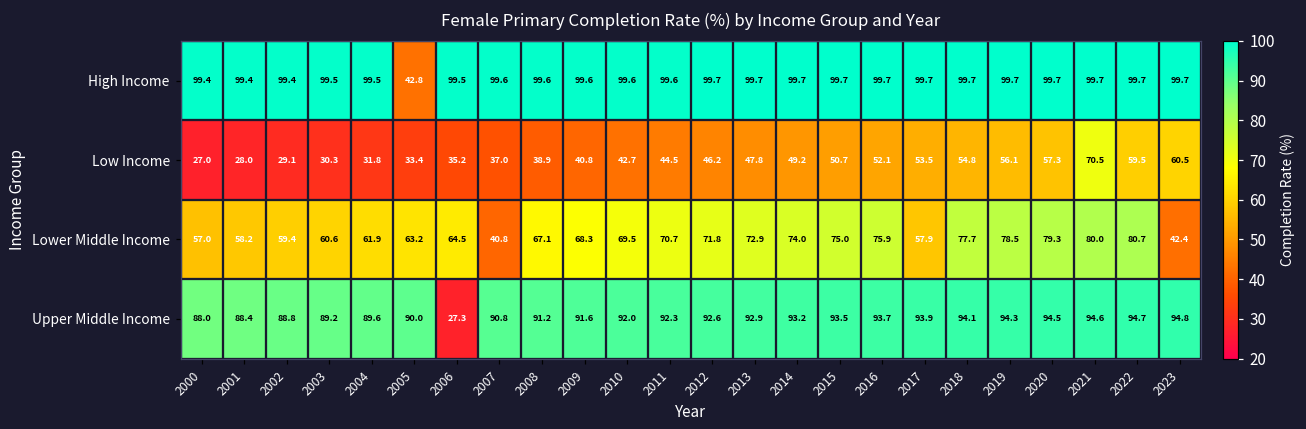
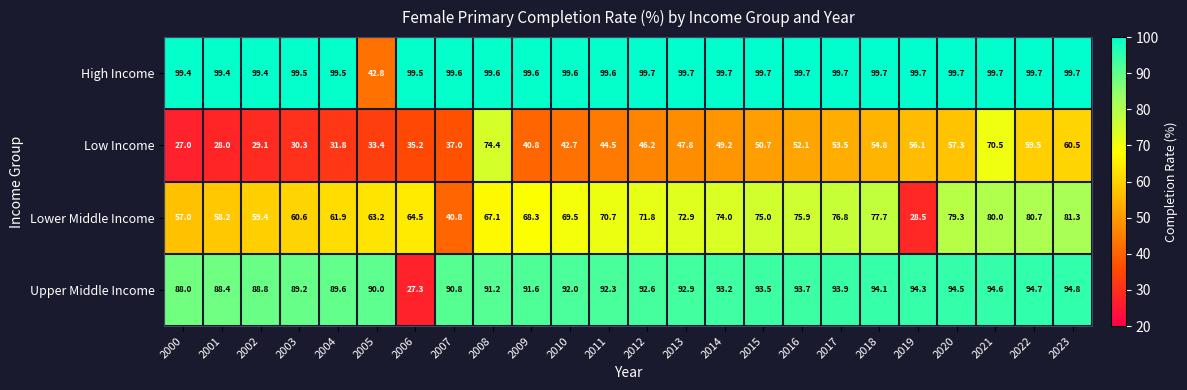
  {
    "High Income": {
      "2000": 99.4,
      "2001": 99.4,
      "2002": 99.4,
      "2003": 99.5,
      "2004": 99.5,
      "2005": 42.8,
      "2006": 99.5,
      "2007": 99.6,
      "2008": 99.6,
      "2009": 99.6,
      "2010": 99.6,
      "2011": 99.6,
      "2012": 99.7,
      "2013": 99.7,
      "2014": 99.7,
      "2015": 99.7,
      "2016": 99.7,
      "2017": 99.7,
      "2018": 99.7,
      "2019": 99.7,
      "2020": 99.7,
      "2021": 99.7,
      "2022": 99.7,
      "2023": 99.7
    },
    "Low Income": {
      "2000": 27.0,
      "2001": 28.0,
      "2002": 29.1,
      "2003": 30.3,
      "2004": 31.8,
      "2005": 33.4,
      "2006": 35.2,
      "2007": 37.0,
-     "2008": 38.9,
+     "2008": 74.4,
      "2009": 40.8,
      "2010": 42.7,
      "2011": 44.5,
      "2012": 46.2,
      "2013": 47.8,
      "2014": 49.2,
      "2015": 50.7,
      "2016": 52.1,
      "2017": 53.5,
      "2018": 54.8,
      "2019": 56.1,
      "2020": 57.3,
      "2021": 70.5,
      "2022": 59.5,
      "2023": 60.5
    },
    "Lower Middle Income": {
      "2000": 57.0,
      "2001": 58.2,
      "2002": 59.4,
      "2003": 60.6,
      "2004": 61.9,
      "2005": 63.2,
      "2006": 64.5,
      "2007": 40.8,
      "2008": 67.1,
      "2009": 68.3,
      "2010": 69.5,
      "2011": 70.7,
      "2012": 71.8,
      "2013": 72.9,
      "2014": 74.0,
      "2015": 75.0,
      "2016": 75.9,
-     "2017": 57.9,
+     "2017": 76.8,
      "2018": 77.7,
-     "2019": 78.5,
+     "2019": 28.5,
      "2020": 79.3,
      "2021": 80.0,
      "2022": 80.7,
-     "2023": 42.4
+     "2023": 81.3
    },
    "Upper Middle Income": {
      "2000": 88.0,
      "2001": 88.4,
      "2002": 88.8,
      "2003": 89.2,
      "2004": 89.6,
      "2005": 90.0,
      "2006": 27.3,
      "2007": 90.8,
      "2008": 91.2,
      "2009": 91.6,
      "2010": 92.0,
      "2011": 92.3,
      "2012": 92.6,
      "2013": 92.9,
      "2014": 93.2,
      "2015": 93.5,
      "2016": 93.7,
      "2017": 93.9,
      "2018": 94.1,
      "2019": 94.3,
      "2020": 94.5,
      "2021": 94.6,
      "2022": 94.7,
      "2023": 94.8
    }
  }
